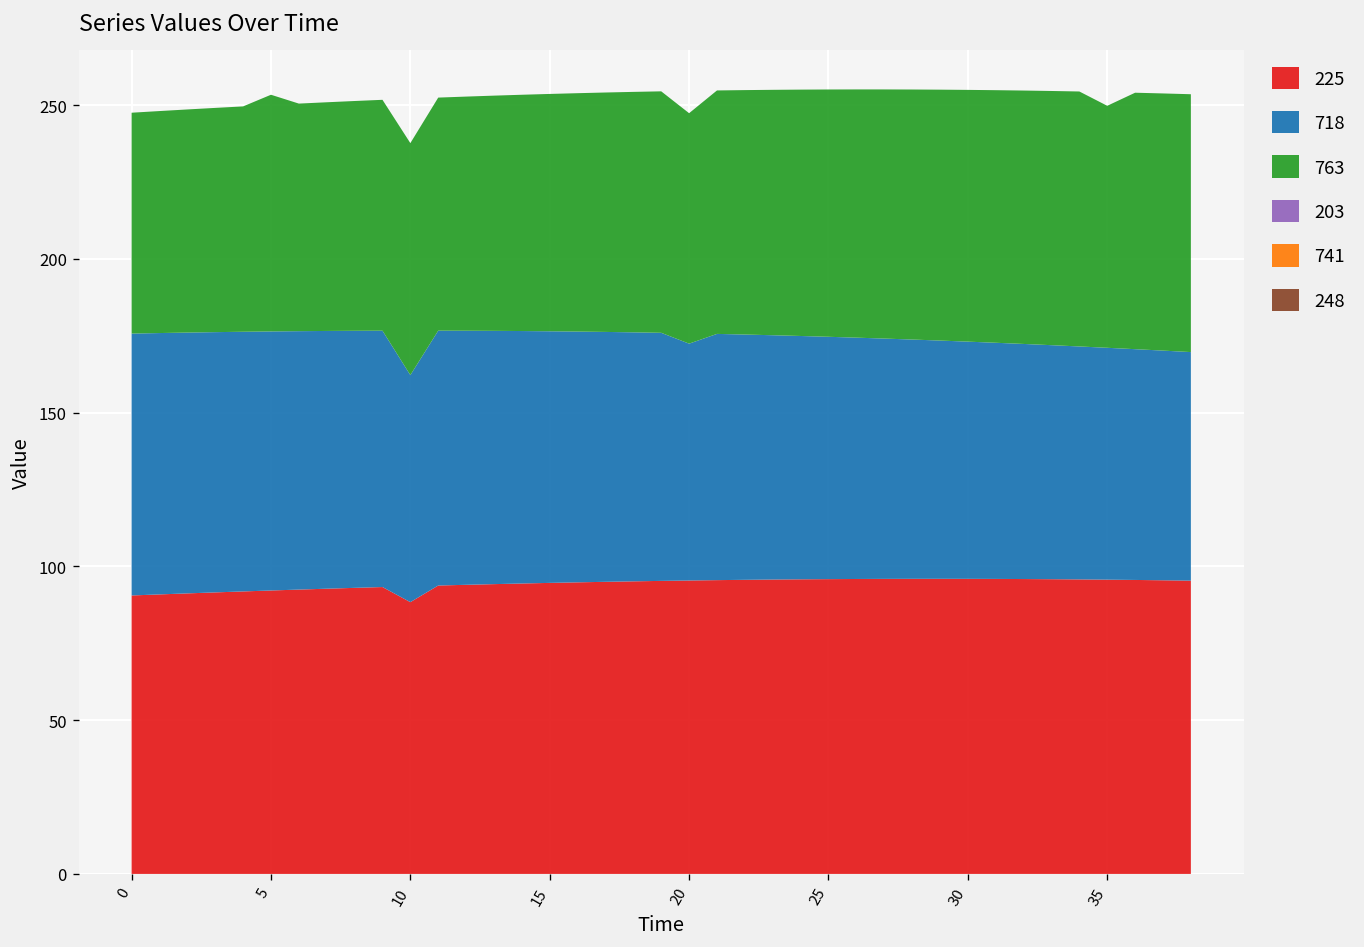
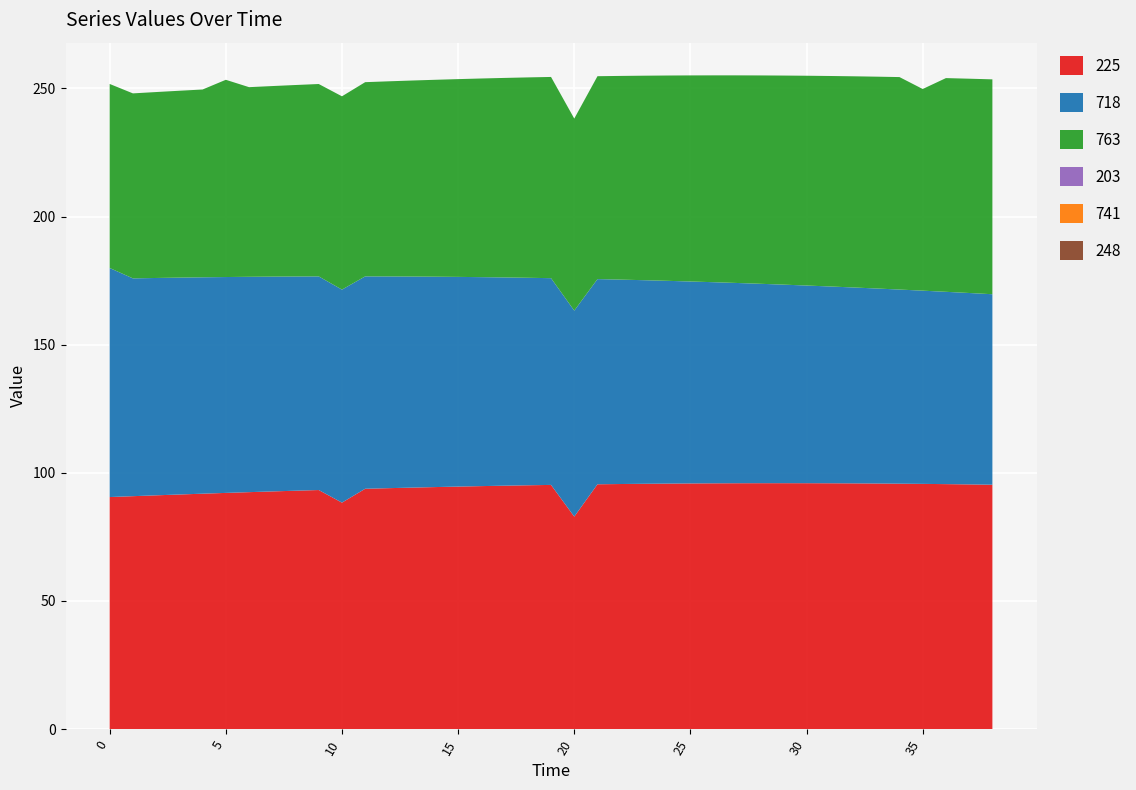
  {
    "225": {
      "0": 91,
      "5": 92,
      "10": 88,
      "15": 95,
-     "20": 95,
+     "20": 83,
      "25": 96,
      "30": 96,
      "35": 96
    },
    "718": {
-     "0": 85,
+     "0": 89,
      "5": 84,
-     "10": 74,
+     "10": 83,
      "15": 82,
-     "20": 77,
+     "20": 80,
      "25": 79,
      "30": 77,
      "35": 75
    }
  }
